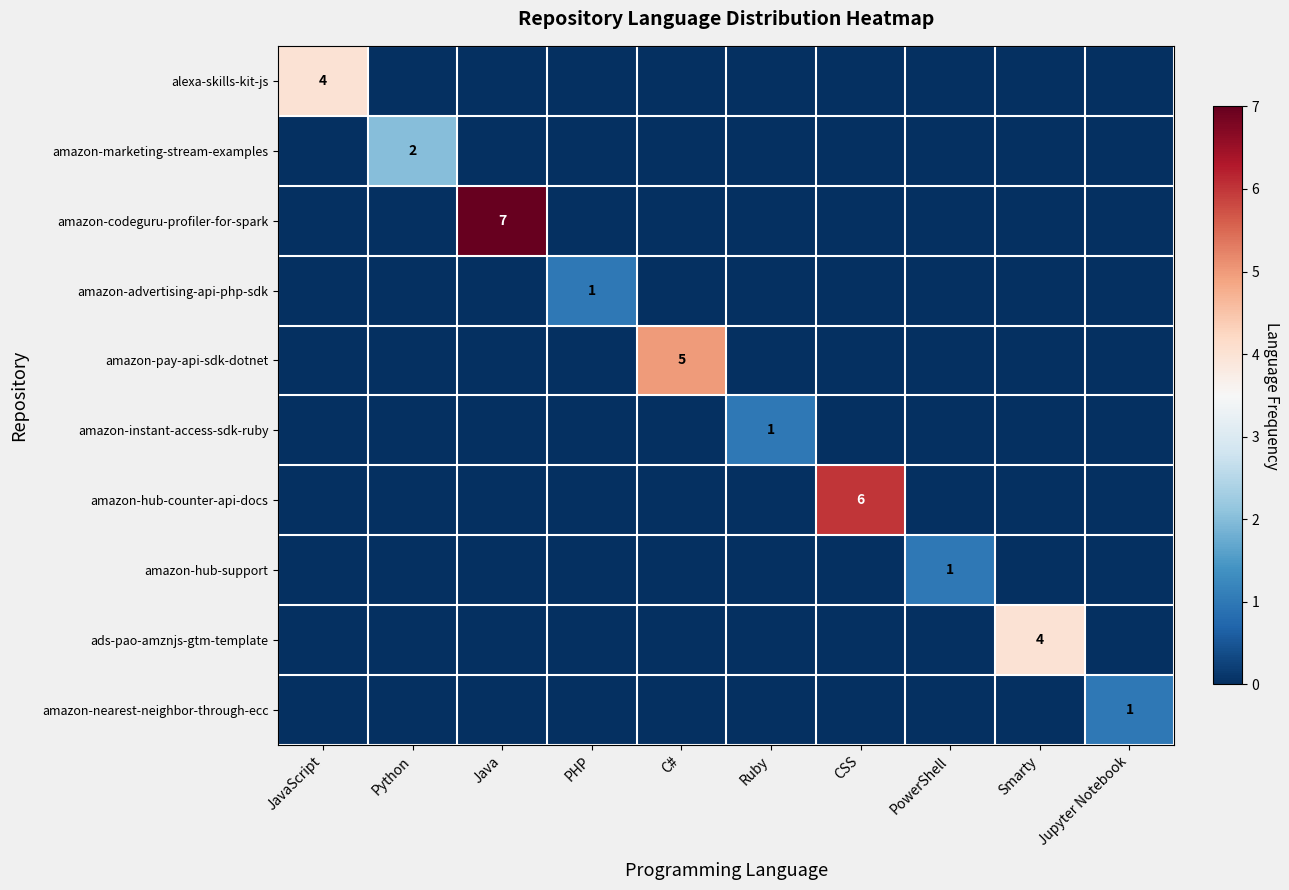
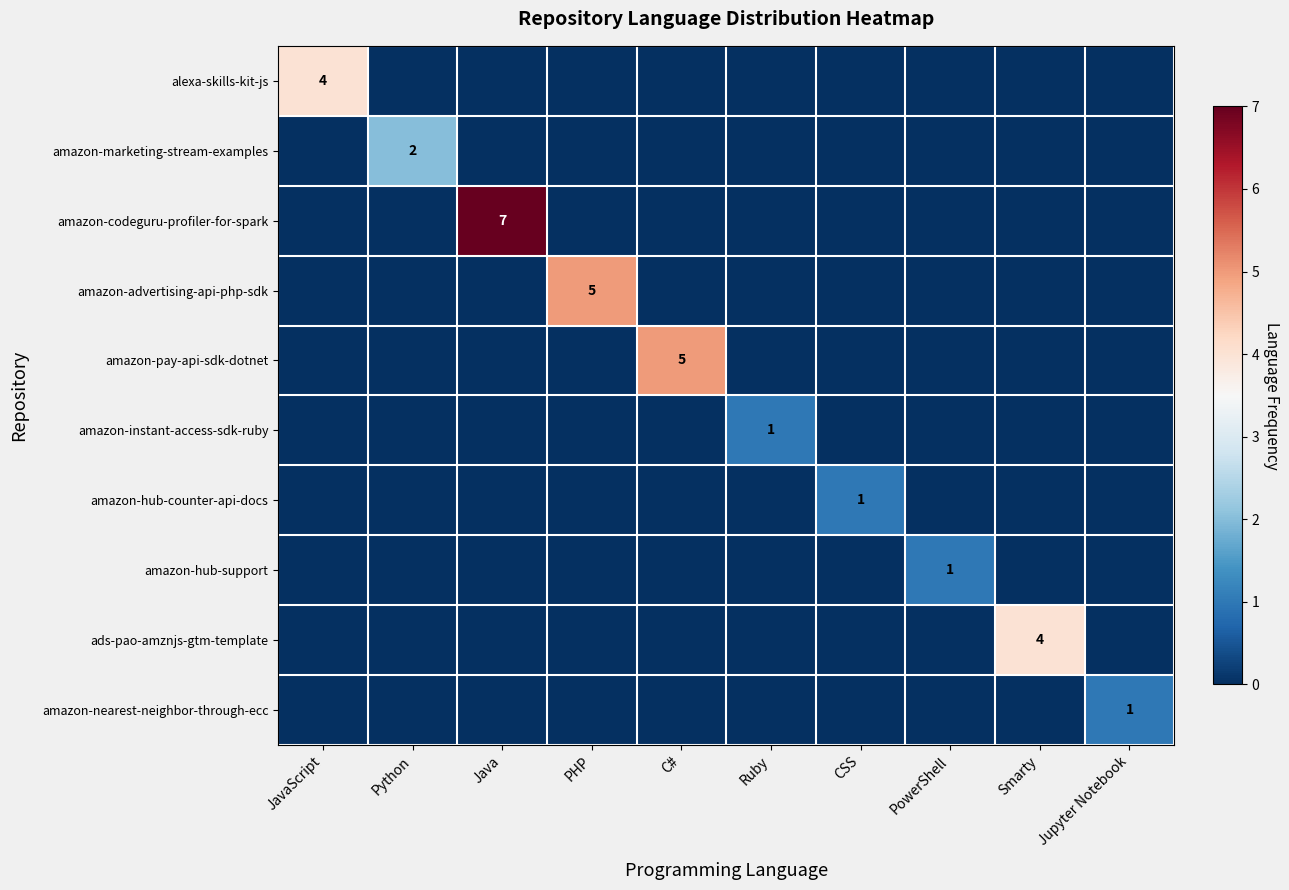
  {
    "alexa-skills-kit-js": {
      "JavaScript": 4
    },
    "amazon-marketing-stream-examples": {
      "Python": 2
    },
    "amazon-codeguru-profiler-for-spark": {
      "Java": 7
    },
    "amazon-advertising-api-php-sdk": {
-     "PHP": 1
+     "PHP": 5
    },
    "amazon-pay-api-sdk-dotnet": {
      "C#": 5
    },
    "amazon-instant-access-sdk-ruby": {
      "Ruby": 1
    },
    "amazon-hub-counter-api-docs": {
-     "CSS": 6
+     "CSS": 1
    },
    "amazon-hub-support": {
      "PowerShell": 1
    },
    "ads-pao-amznjs-gtm-template": {
      "Smarty": 4
    },
    "amazon-nearest-neighbor-through-ecc": {
      "Jupyter Notebook": 1
    }
  }
